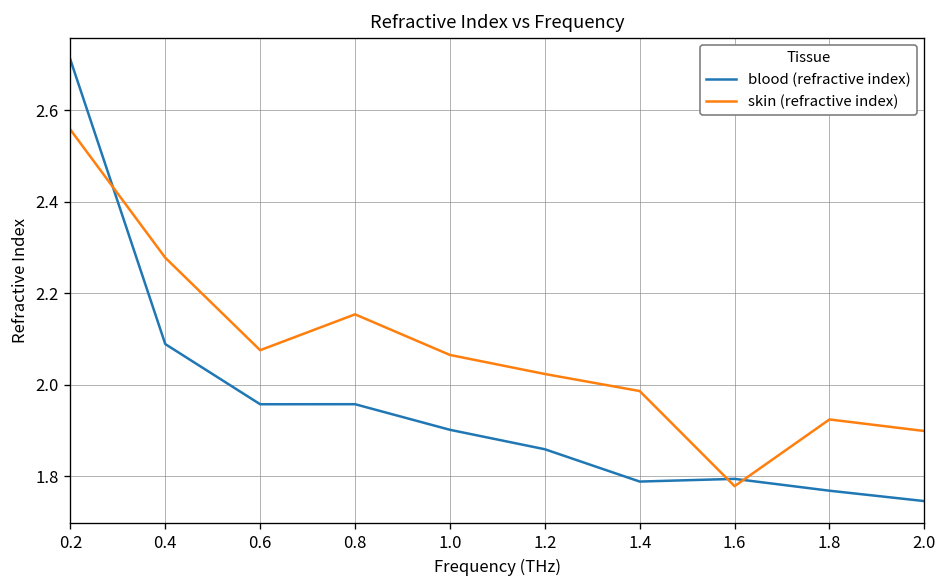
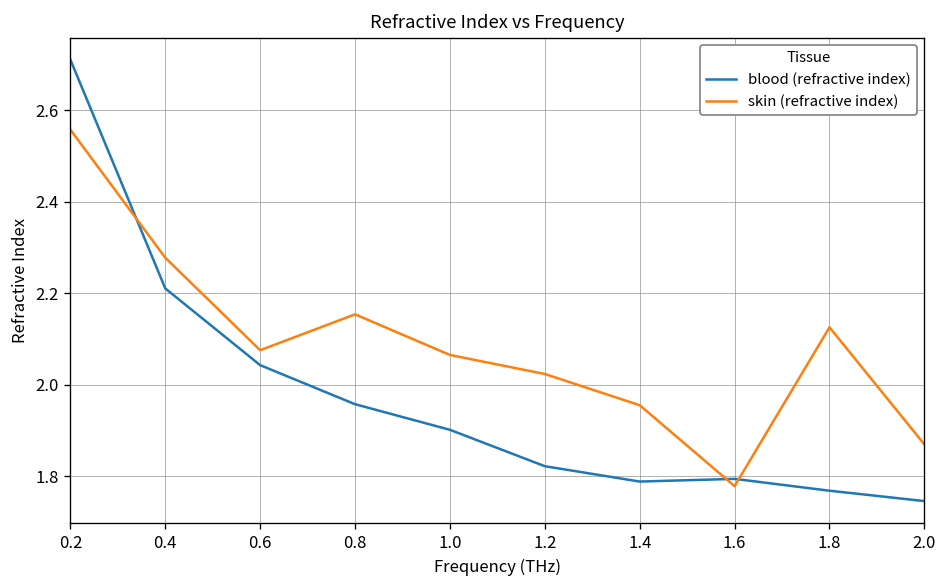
  {
    "blood (refractive index)": {
      "0.2": 2.71,
-     "0.4": 2.09,
-     "0.6": 1.96,
+     "0.4": 2.21,
+     "0.6": 2.04,
      "0.8": 1.96,
      "1.0": 1.90,
-     "1.2": 1.86,
+     "1.2": 1.82,
      "1.4": 1.79,
      "1.6": 1.79,
      "1.8": 1.77,
      "2.0": 1.75
    },
    "skin (refractive index)": {
      "0.2": 2.56,
      "0.4": 2.28,
      "0.6": 2.08,
      "0.8": 2.15,
      "1.0": 2.07,
      "1.2": 2.02,
-     "1.4": 1.99,
+     "1.4": 1.96,
      "1.6": 1.78,
-     "1.8": 1.92,
-     "2.0": 1.90
+     "1.8": 2.13,
+     "2.0": 1.87
    }
  }
